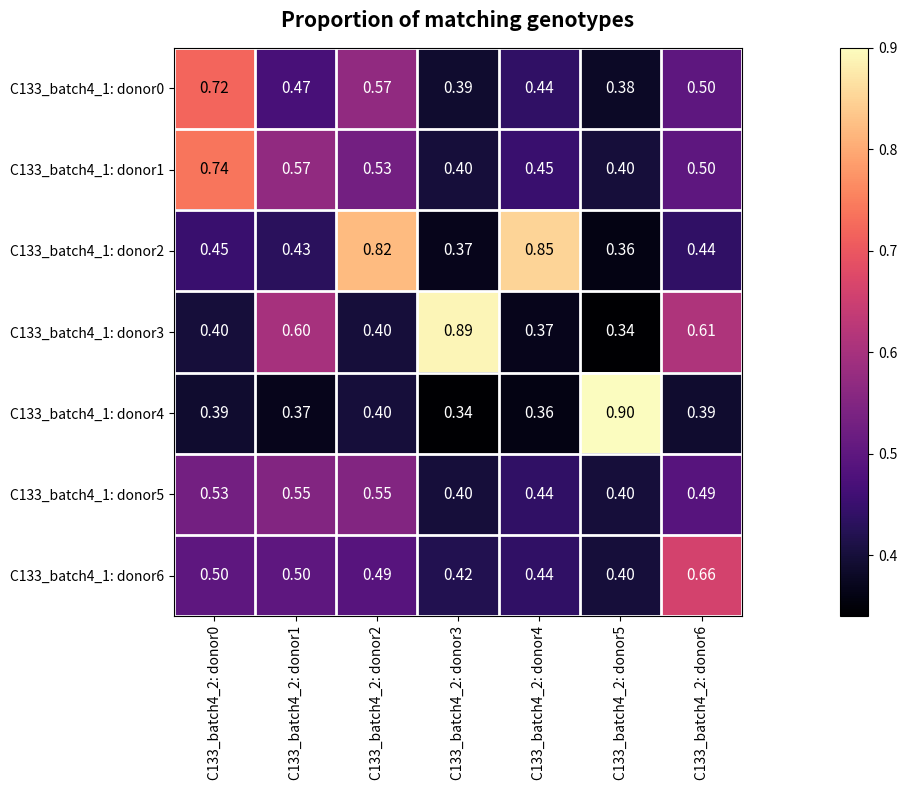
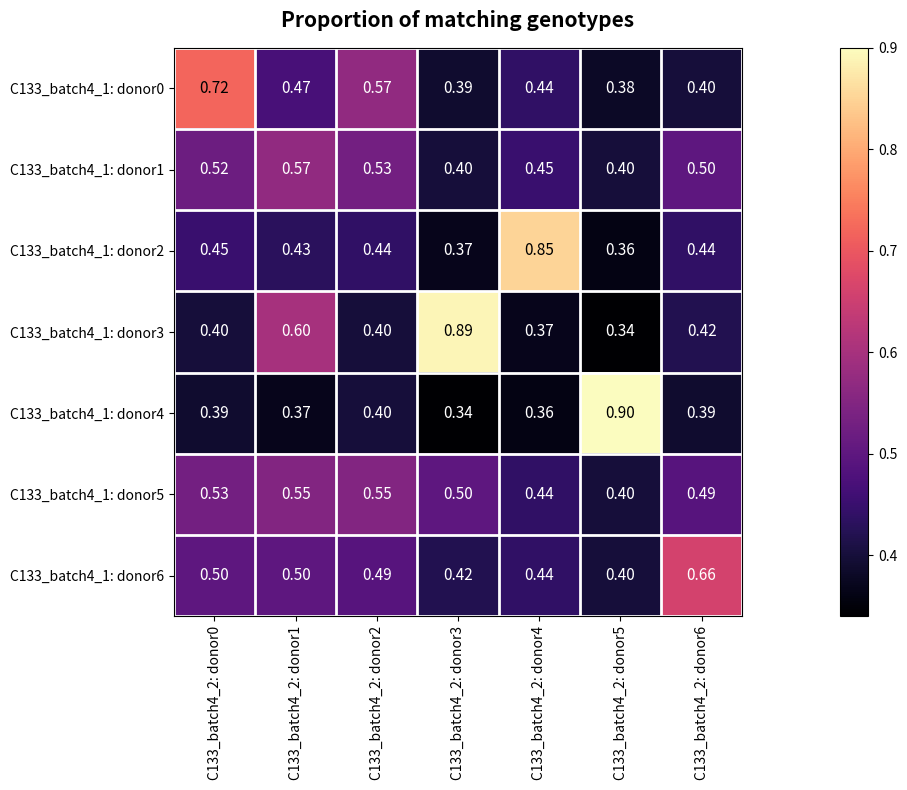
  {
    "C133_batch4_1: donor0": {
      "C133_batch4_2: donor0": 0.72,
      "C133_batch4_2: donor1": 0.47,
      "C133_batch4_2: donor2": 0.57,
      "C133_batch4_2: donor3": 0.39,
      "C133_batch4_2: donor4": 0.44,
      "C133_batch4_2: donor5": 0.38,
-     "C133_batch4_2: donor6": 0.50
+     "C133_batch4_2: donor6": 0.40
    },
    "C133_batch4_1: donor1": {
-     "C133_batch4_2: donor0": 0.74,
+     "C133_batch4_2: donor0": 0.52,
      "C133_batch4_2: donor1": 0.57,
      "C133_batch4_2: donor2": 0.53,
      "C133_batch4_2: donor3": 0.40,
      "C133_batch4_2: donor4": 0.45,
      "C133_batch4_2: donor5": 0.40,
      "C133_batch4_2: donor6": 0.50
    },
    "C133_batch4_1: donor2": {
      "C133_batch4_2: donor0": 0.45,
      "C133_batch4_2: donor1": 0.43,
-     "C133_batch4_2: donor2": 0.82,
+     "C133_batch4_2: donor2": 0.44,
      "C133_batch4_2: donor3": 0.37,
      "C133_batch4_2: donor4": 0.85,
      "C133_batch4_2: donor5": 0.36,
      "C133_batch4_2: donor6": 0.44
    },
    "C133_batch4_1: donor3": {
      "C133_batch4_2: donor0": 0.40,
      "C133_batch4_2: donor1": 0.60,
      "C133_batch4_2: donor2": 0.40,
      "C133_batch4_2: donor3": 0.89,
      "C133_batch4_2: donor4": 0.37,
      "C133_batch4_2: donor5": 0.34,
-     "C133_batch4_2: donor6": 0.61
+     "C133_batch4_2: donor6": 0.42
    },
    "C133_batch4_1: donor4": {
      "C133_batch4_2: donor0": 0.39,
      "C133_batch4_2: donor1": 0.37,
      "C133_batch4_2: donor2": 0.40,
      "C133_batch4_2: donor3": 0.34,
      "C133_batch4_2: donor4": 0.36,
      "C133_batch4_2: donor5": 0.90,
      "C133_batch4_2: donor6": 0.39
    },
    "C133_batch4_1: donor5": {
      "C133_batch4_2: donor0": 0.53,
      "C133_batch4_2: donor1": 0.55,
      "C133_batch4_2: donor2": 0.55,
-     "C133_batch4_2: donor3": 0.40,
+     "C133_batch4_2: donor3": 0.50,
      "C133_batch4_2: donor4": 0.44,
      "C133_batch4_2: donor5": 0.40,
      "C133_batch4_2: donor6": 0.49
    },
    "C133_batch4_1: donor6": {
      "C133_batch4_2: donor0": 0.50,
      "C133_batch4_2: donor1": 0.50,
      "C133_batch4_2: donor2": 0.49,
      "C133_batch4_2: donor3": 0.42,
      "C133_batch4_2: donor4": 0.44,
      "C133_batch4_2: donor5": 0.40,
      "C133_batch4_2: donor6": 0.66
    }
  }
